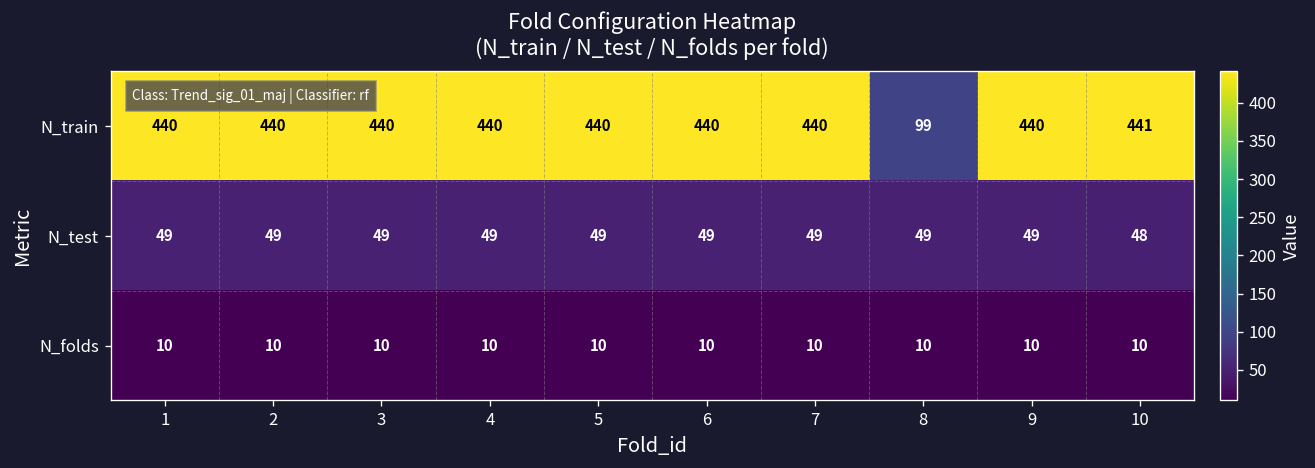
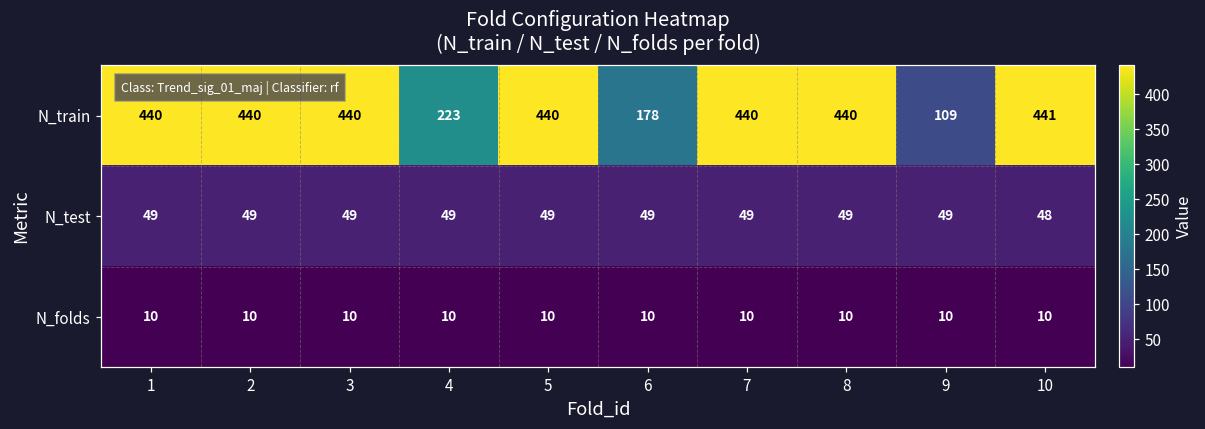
  {
    "N_train": {
      "1": 440,
      "2": 440,
      "3": 440,
-     "4": 440,
+     "4": 223,
      "5": 440,
-     "6": 440,
+     "6": 178,
      "7": 440,
-     "8": 99,
-     "9": 440,
+     "8": 440,
+     "9": 109,
      "10": 441
    },
    "N_test": {
      "1": 49,
      "2": 49,
      "3": 49,
      "4": 49,
      "5": 49,
      "6": 49,
      "7": 49,
      "8": 49,
      "9": 49,
      "10": 48
    },
    "N_folds": {
      "1": 10,
      "2": 10,
      "3": 10,
      "4": 10,
      "5": 10,
      "6": 10,
      "7": 10,
      "8": 10,
      "9": 10,
      "10": 10
    }
  }
